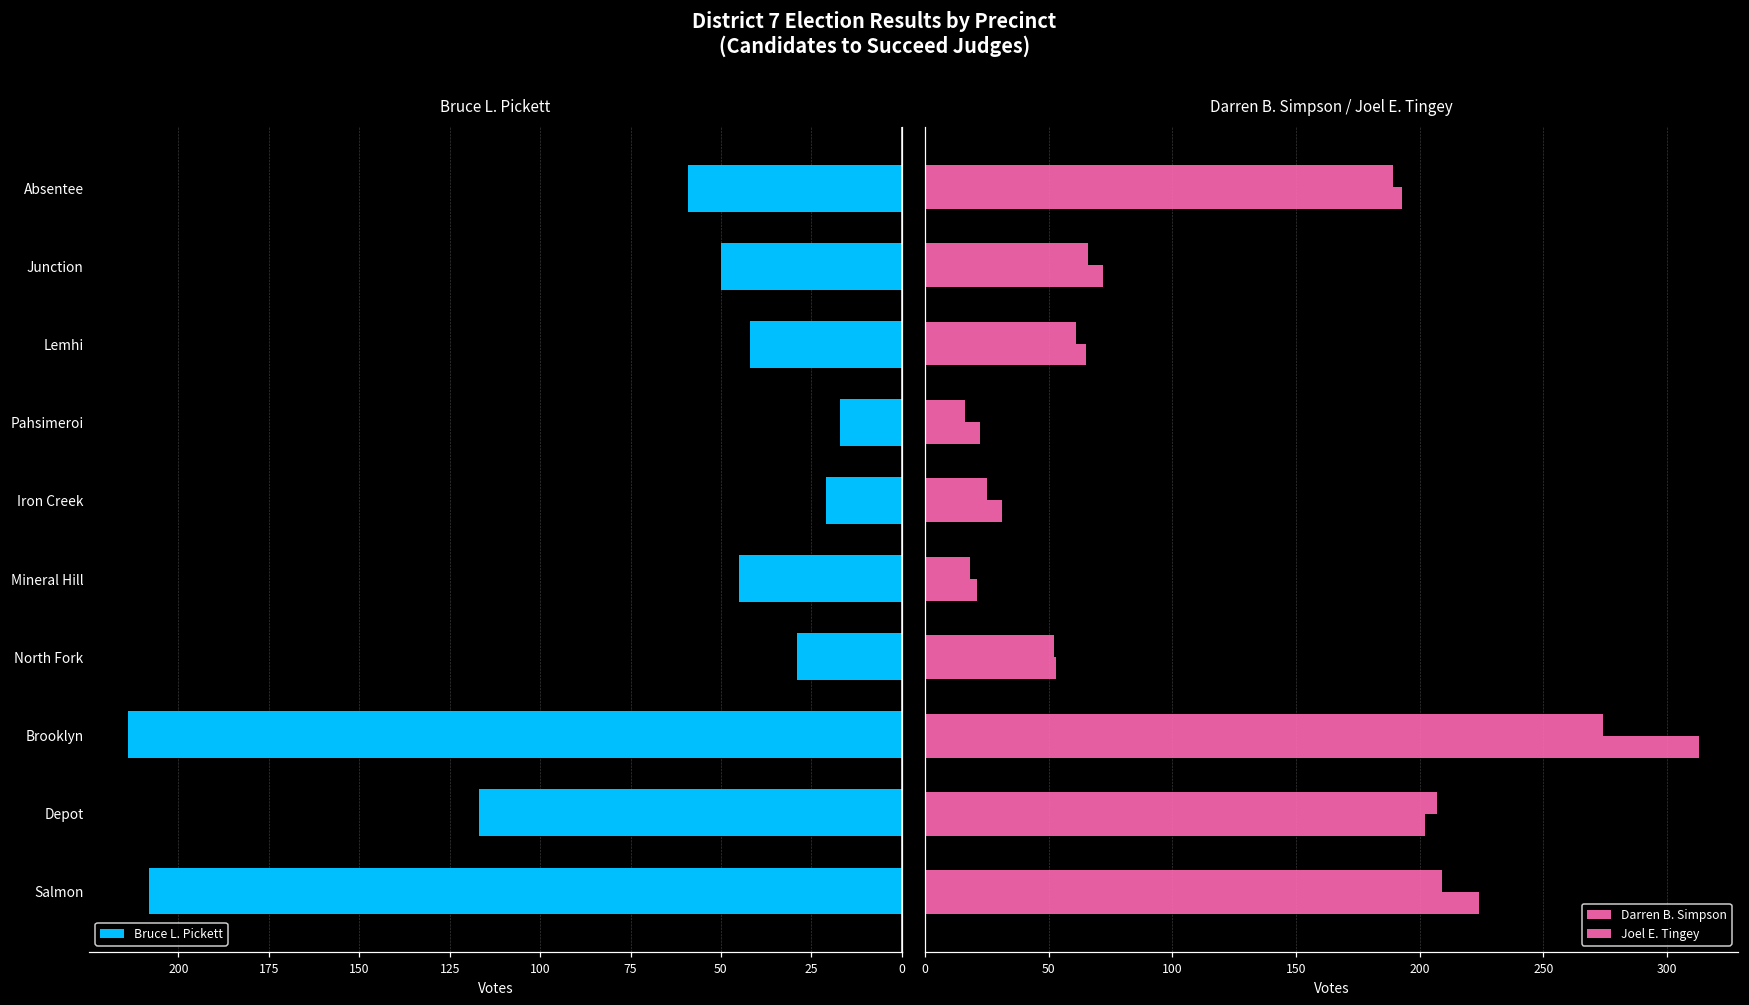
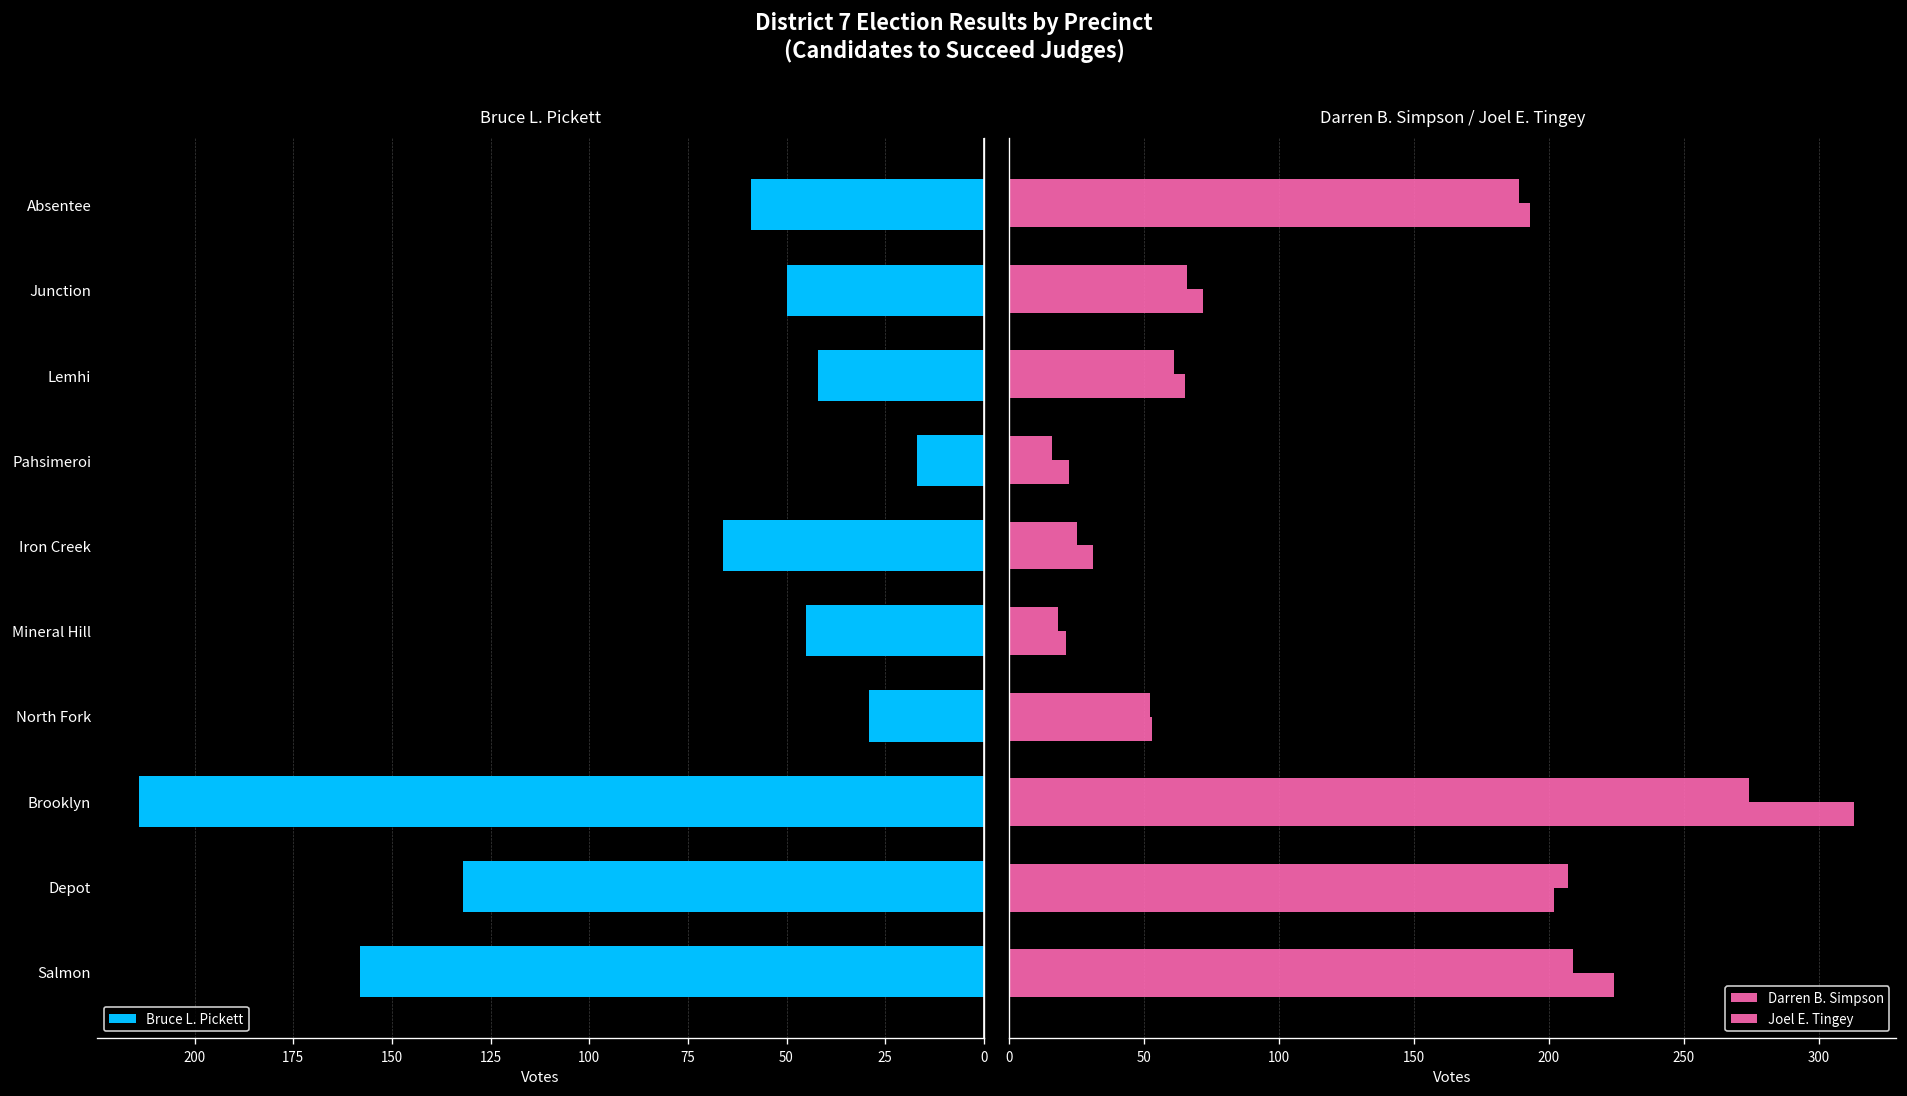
  {
    "Bruce L. Pickett": {
      "Absentee": 59,
      "Junction": 50,
      "Lemhi": 42,
      "Pahsimeroi": 17,
-     "Iron Creek": 21,
+     "Iron Creek": 66,
      "Mineral Hill": 45,
      "North Fork": 29,
      "Brooklyn": 214,
-     "Depot": 117,
-     "Salmon": 208
+     "Depot": 132,
+     "Salmon": 158
    }
  }
